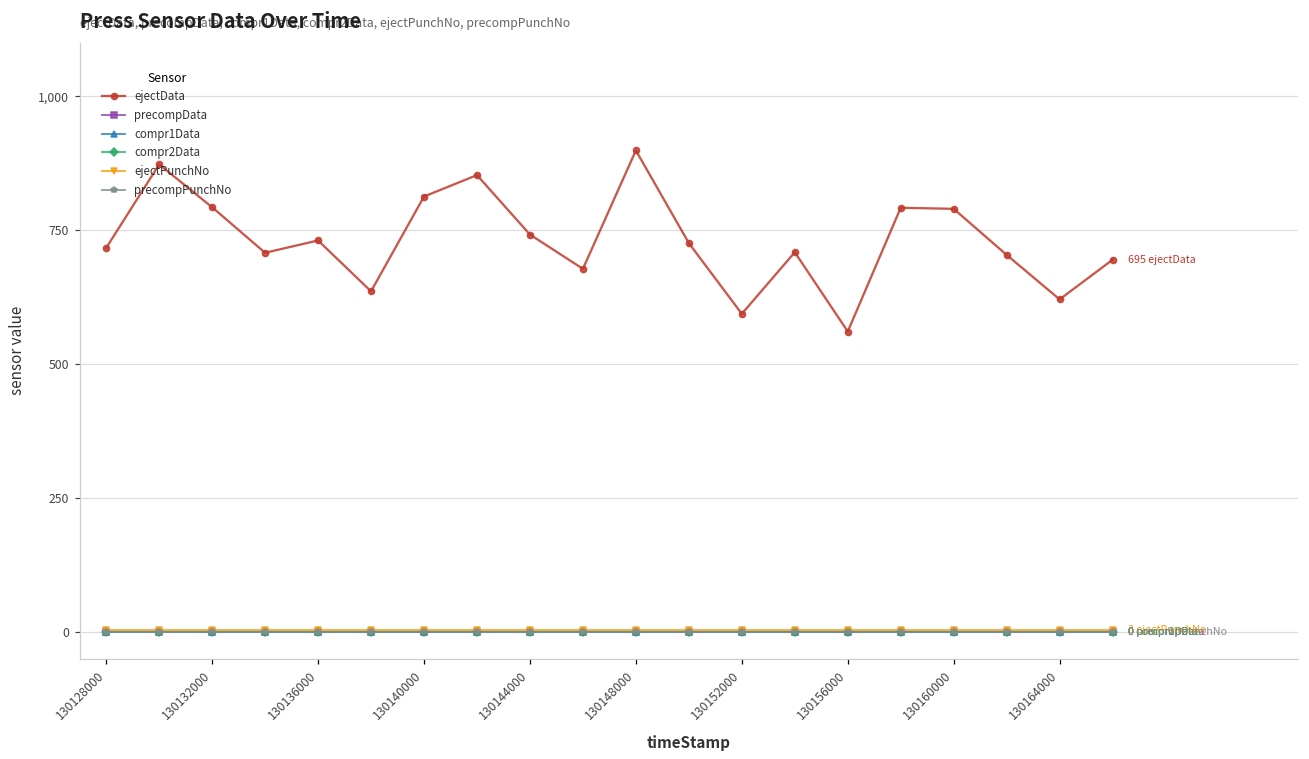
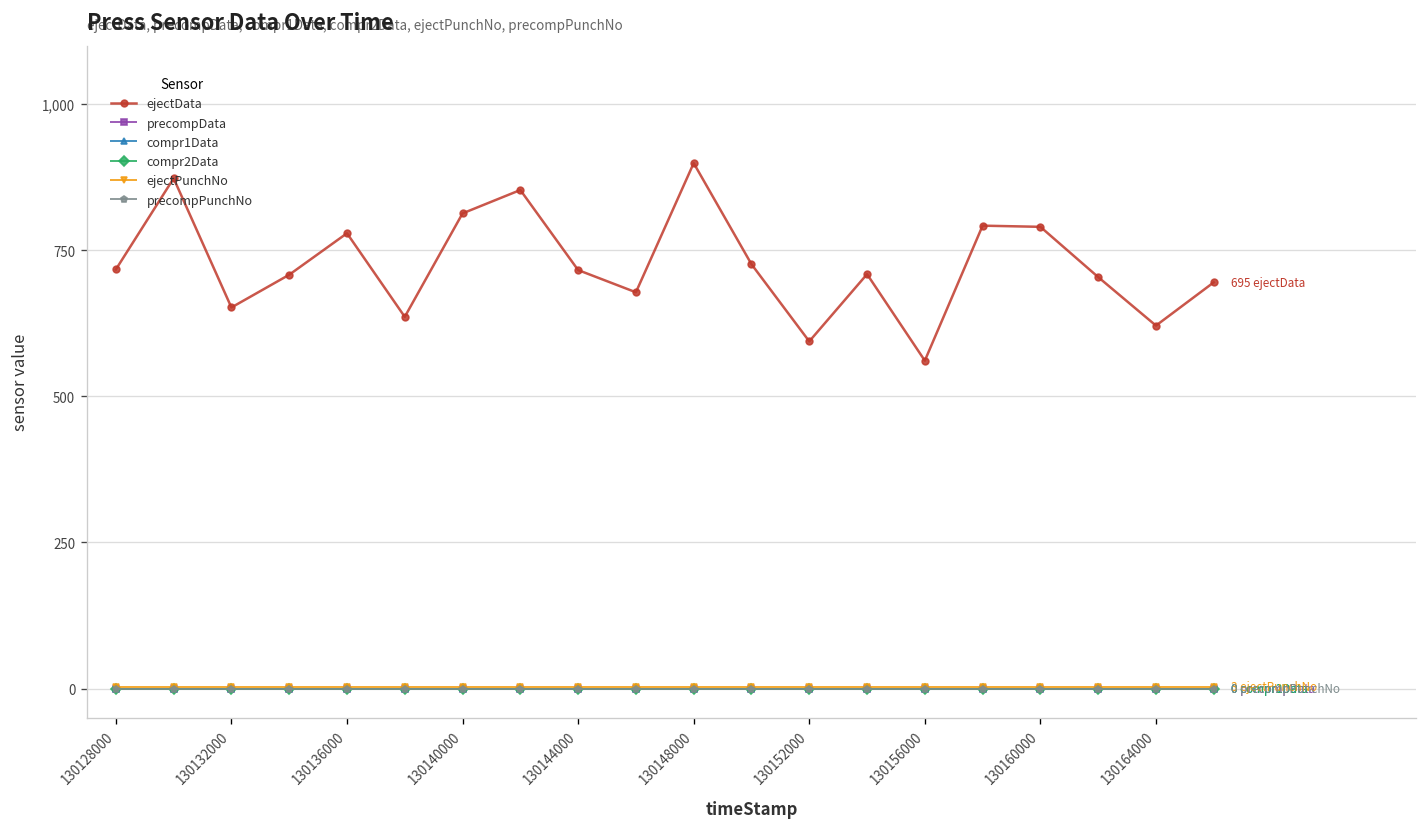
  {
    "ejectData": {
      "130128000": 720,
-     "130132000": 790,
-     "130136000": 730,
+     "130132000": 650,
+     "130136000": 780,
      "130140000": 810,
-     "130144000": 740,
+     "130144000": 720,
      "130148000": 900,
      "130152000": 590,
      "130156000": 560,
      "130160000": 790,
      "130164000": 620
    }
  }
